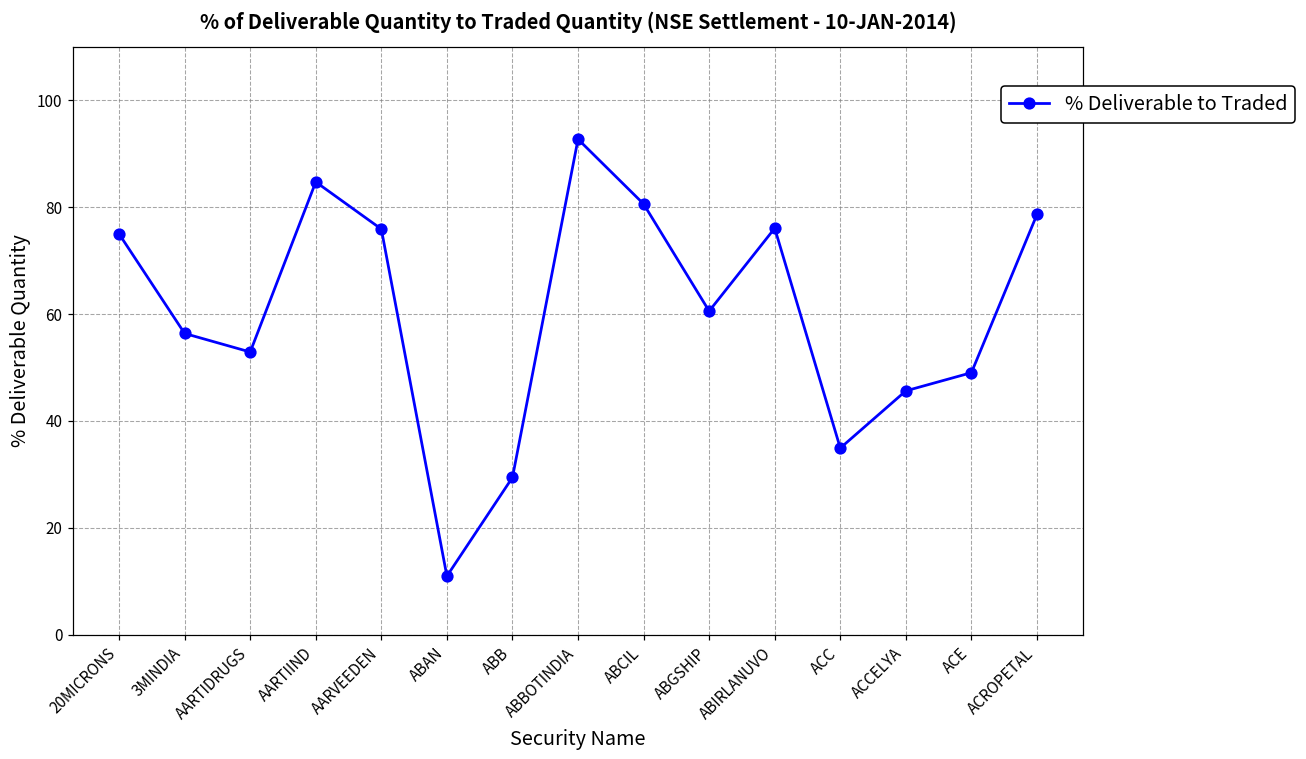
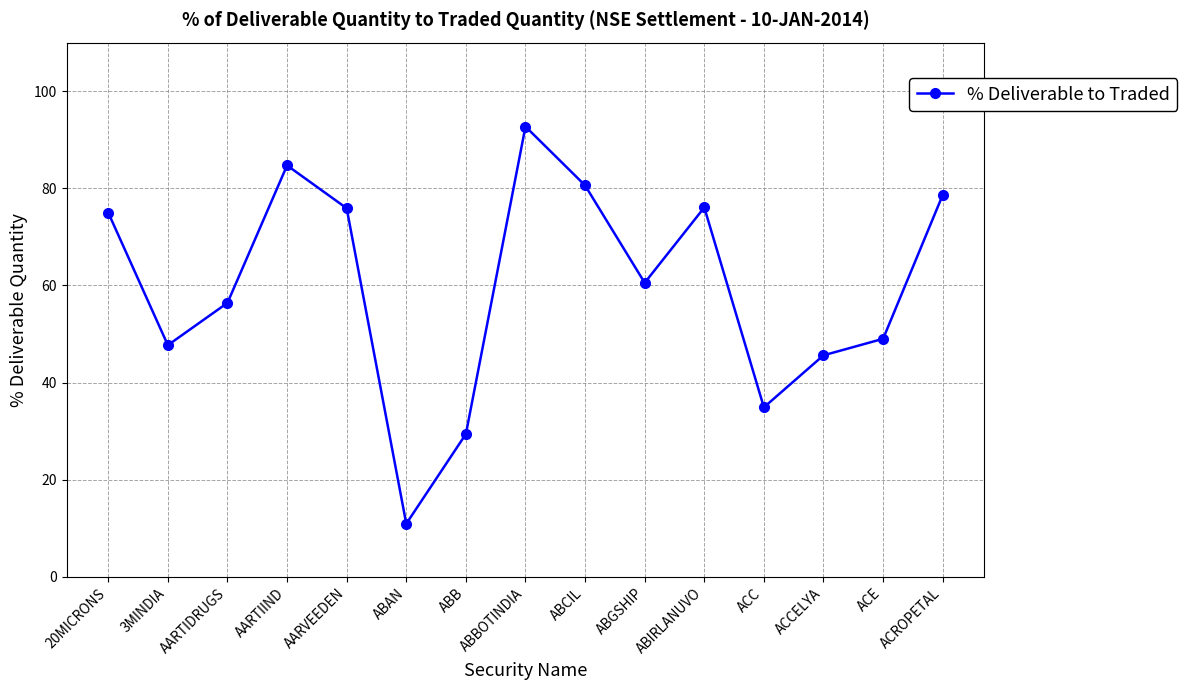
  {
    "20MICRONS": 75,
-   "3MINDIA": 56,
-   "AARTIDRUGS": 53,
+   "3MINDIA": 48,
+   "AARTIDRUGS": 56,
    "AARTIIND": 85,
    "AARVEEDEN": 76,
    "ABAN": 11,
    "ABB": 29,
    "ABBOTINDIA": 93,
    "ABCIL": 81,
    "ABGSHIP": 61,
    "ABIRLANUVO": 76,
    "ACC": 35,
    "ACCELYA": 46,
    "ACE": 49,
    "ACROPETAL": 79
  }
